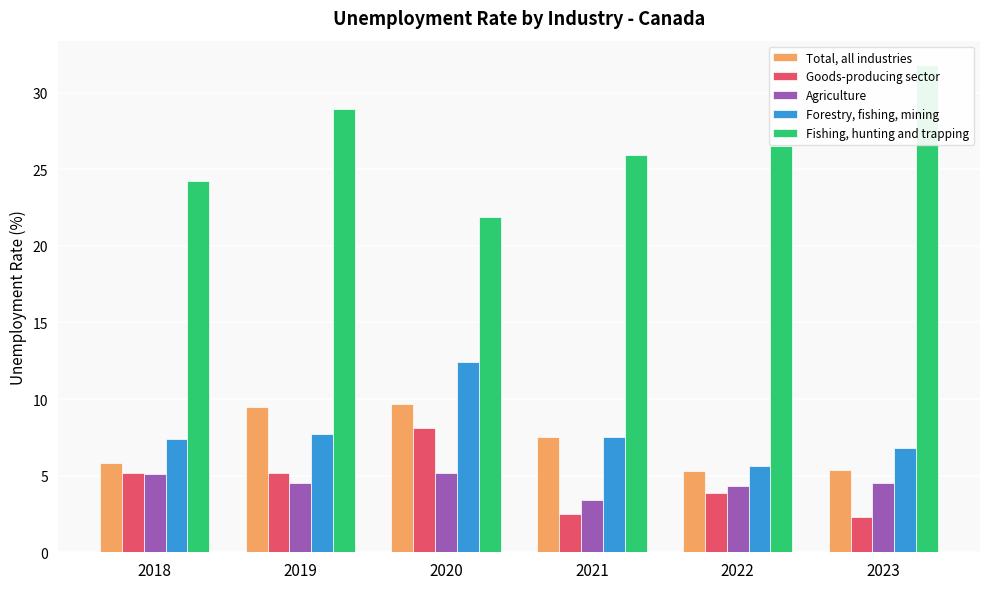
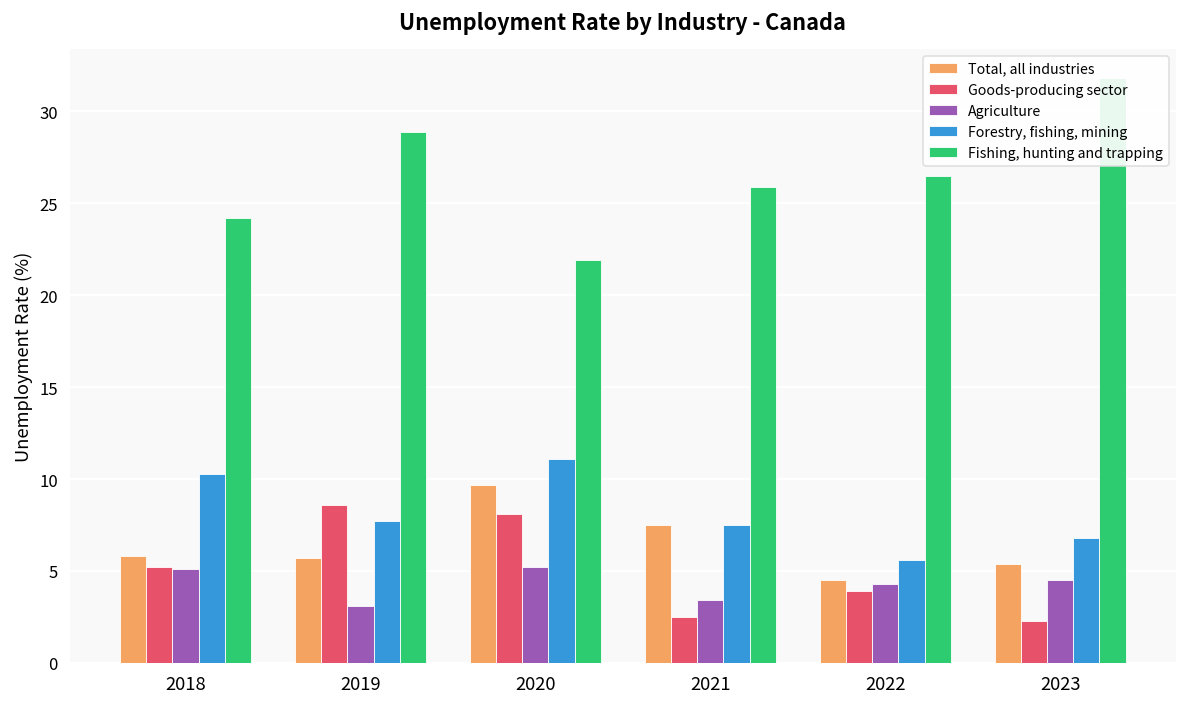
  {
    "Total, all industries": {
      "2018": 5.8,
-     "2019": 9.5,
+     "2019": 5.7,
      "2020": 9.7,
      "2021": 7.5,
-     "2022": 5.3,
+     "2022": 4.5,
      "2023": 5.4
    },
    "Goods-producing sector": {
      "2018": 5.2,
-     "2019": 5.2,
+     "2019": 8.6,
      "2020": 8.1,
      "2021": 2.5,
      "2022": 3.9,
      "2023": 2.3
    },
    "Agriculture": {
      "2018": 5.1,
-     "2019": 4.5,
+     "2019": 3.1,
      "2020": 5.2,
      "2021": 3.4,
      "2022": 4.3,
      "2023": 4.5
    },
    "Forestry, fishing, mining": {
-     "2018": 7.4,
+     "2018": 10.3,
      "2019": 7.7,
-     "2020": 12.4,
+     "2020": 11.1,
      "2021": 7.5,
      "2022": 5.6,
      "2023": 6.8
    },
    "Fishing, hunting and trapping": {
      "2018": 24.2,
      "2019": 28.9,
      "2020": 21.9,
      "2021": 25.9,
      "2022": 26.5
    }
  }
